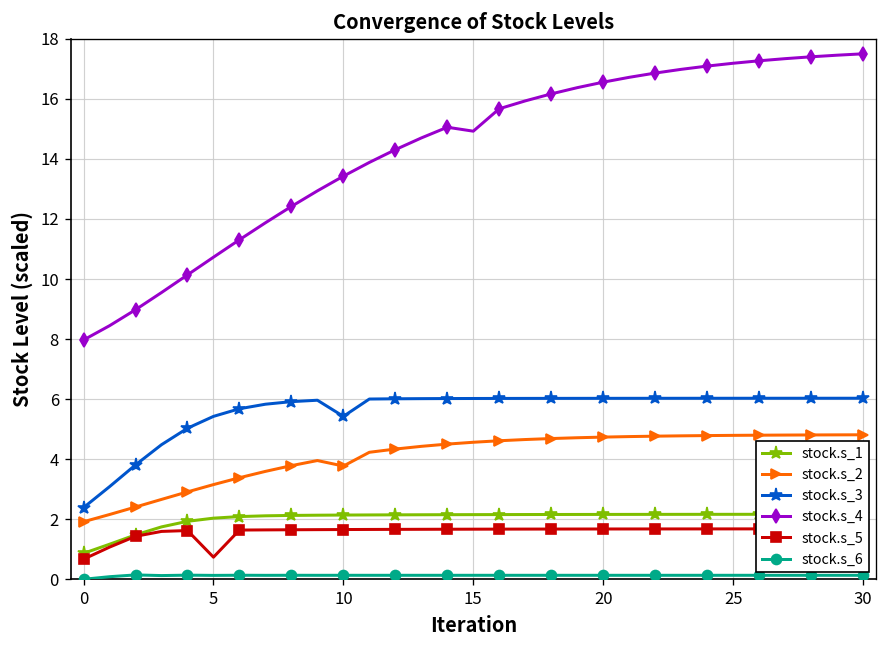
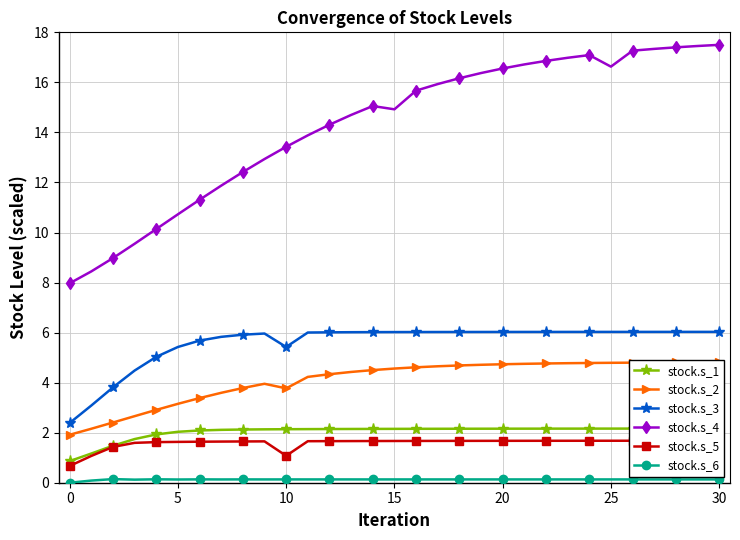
  {
    "stock.s_1": {
      "0": 0.9,
      "5": 2.0,
      "10": 2.1,
      "15": 2.2,
      "20": 2.2,
      "25": 2.2
    },
    "stock.s_2": {
      "0": 1.9,
      "5": 3.2,
      "10": 3.8,
      "15": 4.6,
      "20": 4.7,
      "25": 4.8
    },
    "stock.s_3": {
      "0": 2.4,
      "5": 5.4,
      "10": 5.4,
      "15": 6.0,
      "20": 6.0,
      "25": 6.0,
      "30": 6.0
    },
    "stock.s_4": {
      "0": 8.0,
      "5": 10.7,
      "10": 13.4,
      "15": 14.9,
      "20": 16.6,
-     "25": 17.2,
+     "25": 16.6,
      "30": 17.5
    },
    "stock.s_5": {
      "0": 0.7,
-     "5": 0.7,
-     "10": 1.7,
+     "5": 1.6,
+     "10": 1.1,
      "15": 1.7,
      "20": 1.7,
      "25": 1.7
    },
    "stock.s_6": {
      "0": 0.0,
      "5": 0.1,
      "10": 0.1,
      "15": 0.1,
      "20": 0.1,
      "25": 0.1,
      "30": 0.1
    }
  }
